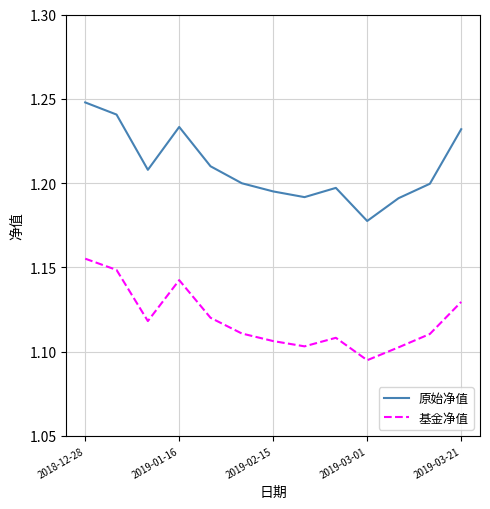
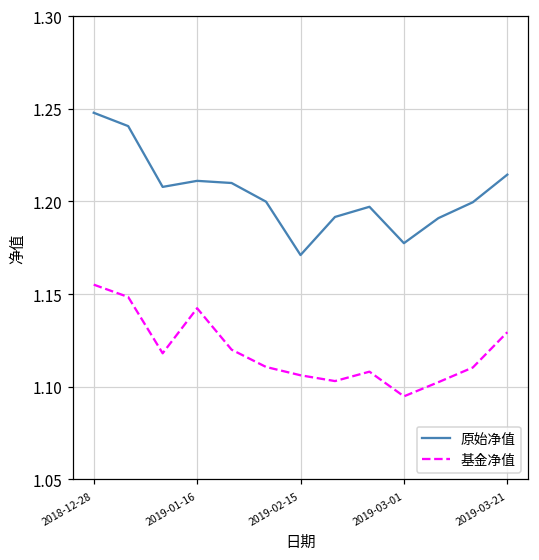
  {
    "原始净值": {
      "2018-12-28": 1.248,
-     "2019-01-16": 1.233,
-     "2019-02-15": 1.195,
+     "2019-01-16": 1.211,
+     "2019-02-15": 1.171,
      "2019-03-01": 1.177,
-     "2019-03-21": 1.232
+     "2019-03-21": 1.214
    },
    "基金净值": {
      "2018-12-28": 1.155,
      "2019-01-16": 1.142,
      "2019-02-15": 1.106,
      "2019-03-01": 1.095,
      "2019-03-21": 1.129
    }
  }
